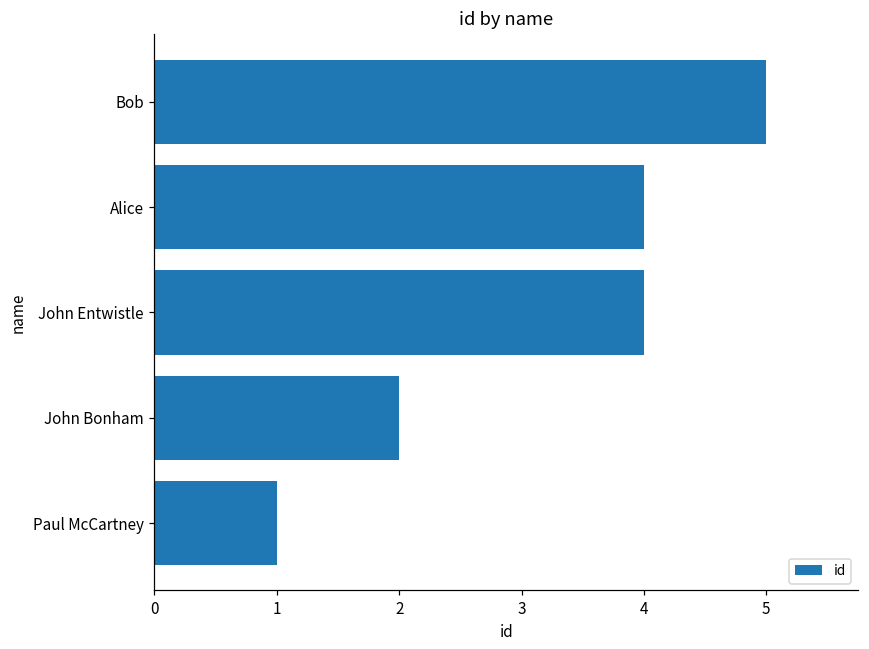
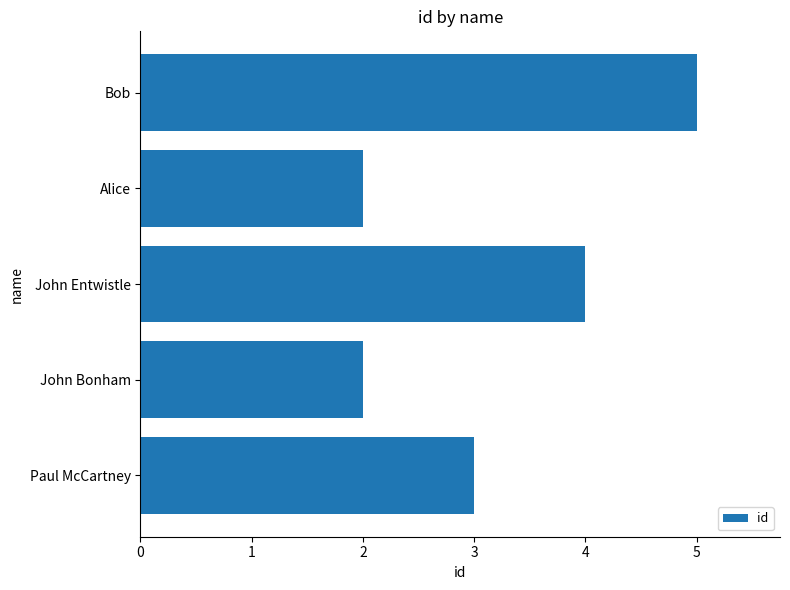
  {
    "Bob": 5,
-   "Alice": 4,
+   "Alice": 2,
    "John Entwistle": 4,
    "John Bonham": 2,
-   "Paul McCartney": 1
+   "Paul McCartney": 3
  }
